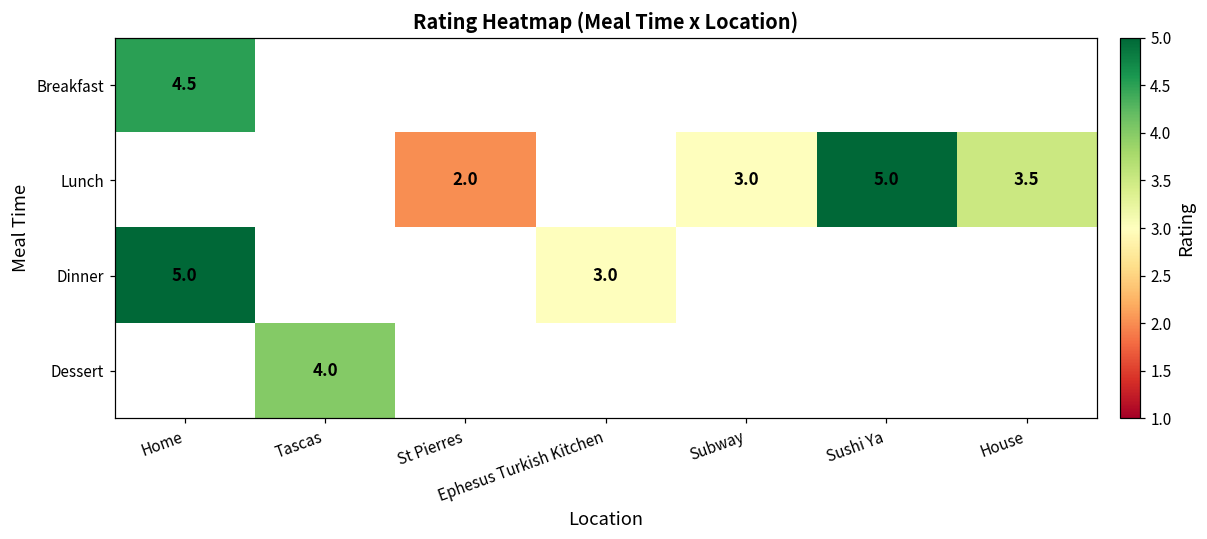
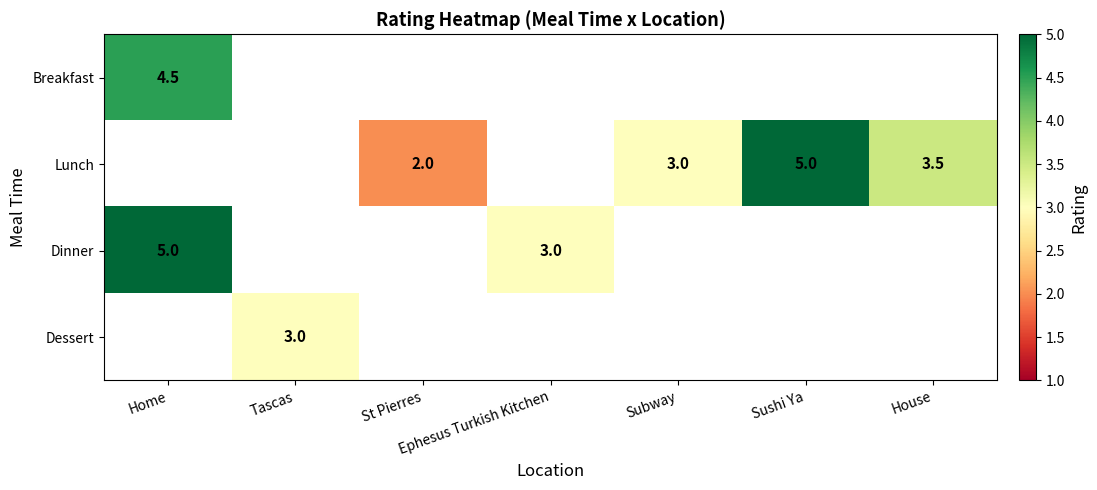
  {
    "Breakfast": {
      "Home": 4.5
    },
    "Lunch": {
      "St Pierres": 2.0,
      "Subway": 3.0,
      "Sushi Ya": 5.0,
      "House": 3.5
    },
    "Dinner": {
      "Home": 5.0,
      "Ephesus Turkish Kitchen": 3.0
    },
    "Dessert": {
-     "Tascas": 4.0
+     "Tascas": 3.0
    }
  }
